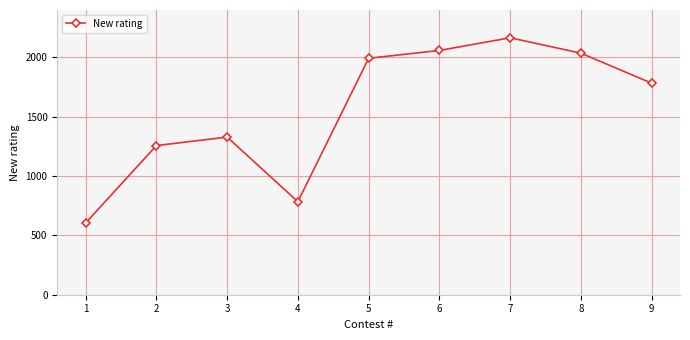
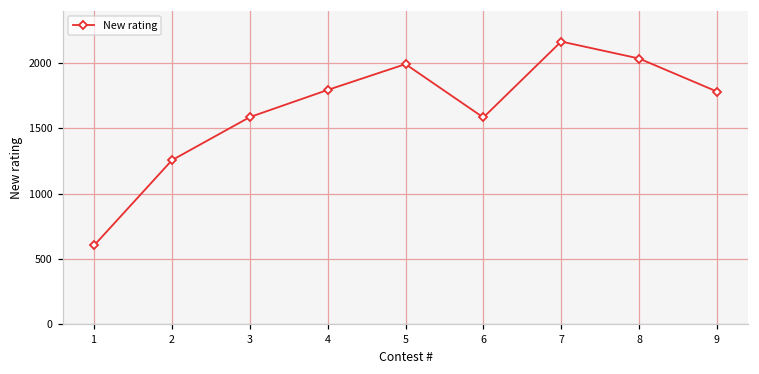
  {
    "1": 600,
    "2": 1260,
-   "3": 1330,
-   "4": 780,
+   "3": 1590,
+   "4": 1800,
    "5": 1990,
-   "6": 2060,
+   "6": 1580,
    "7": 2170,
    "8": 2040,
    "9": 1780
  }
